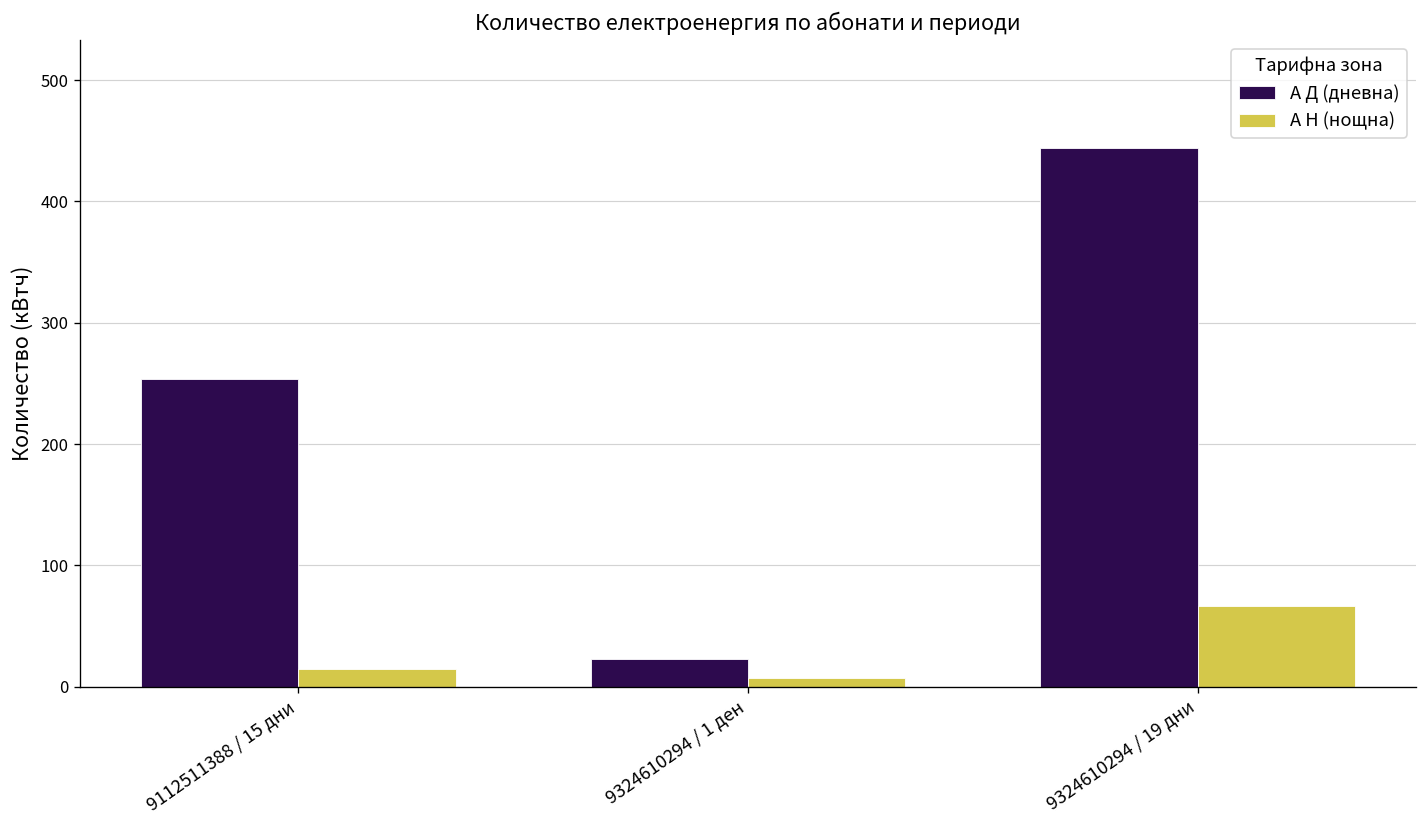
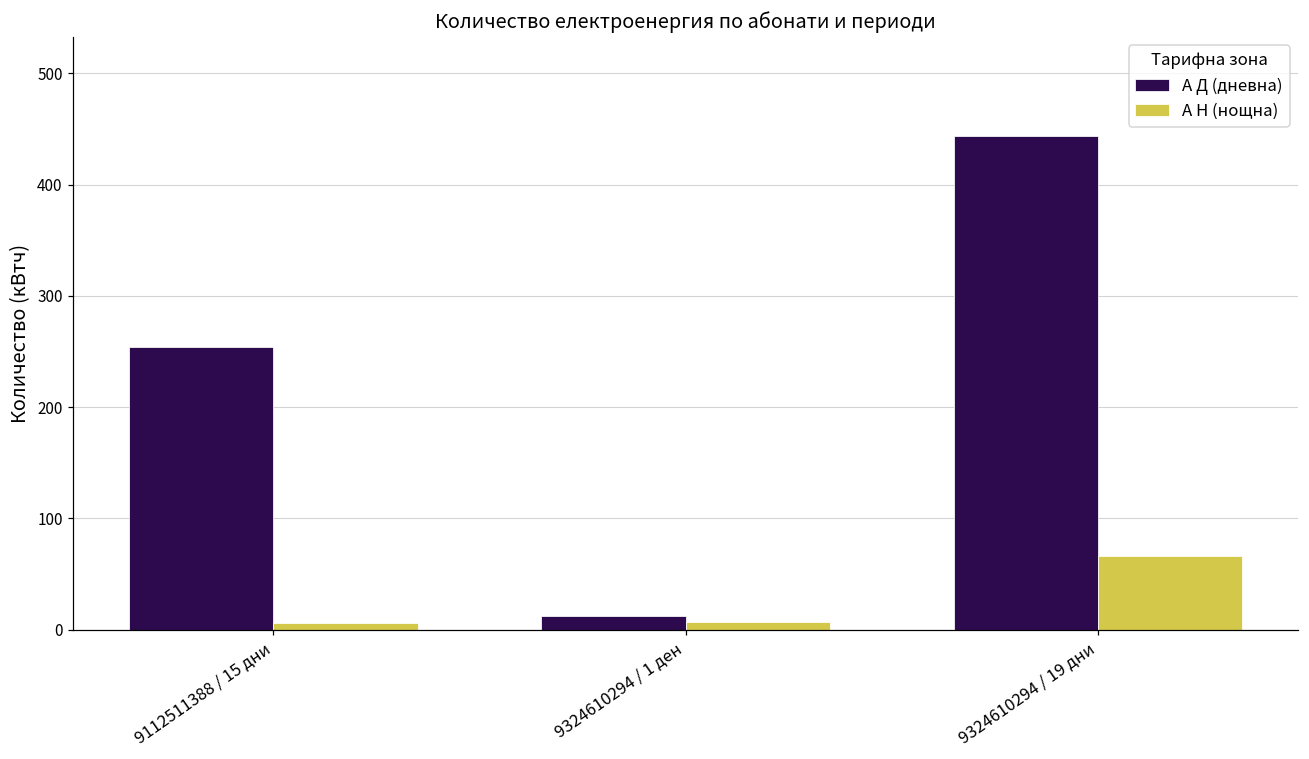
  {
    "А Д (дневна)": {
      "9112511388 / 15 дни": 254,
-     "9324610294 / 1 ден": 23,
+     "9324610294 / 1 ден": 12,
      "9324610294 / 19 дни": 444
    },
    "А Н (нощна)": {
-     "9112511388 / 15 дни": 15,
+     "9112511388 / 15 дни": 6,
      "9324610294 / 1 ден": 7,
      "9324610294 / 19 дни": 66
    }
  }
